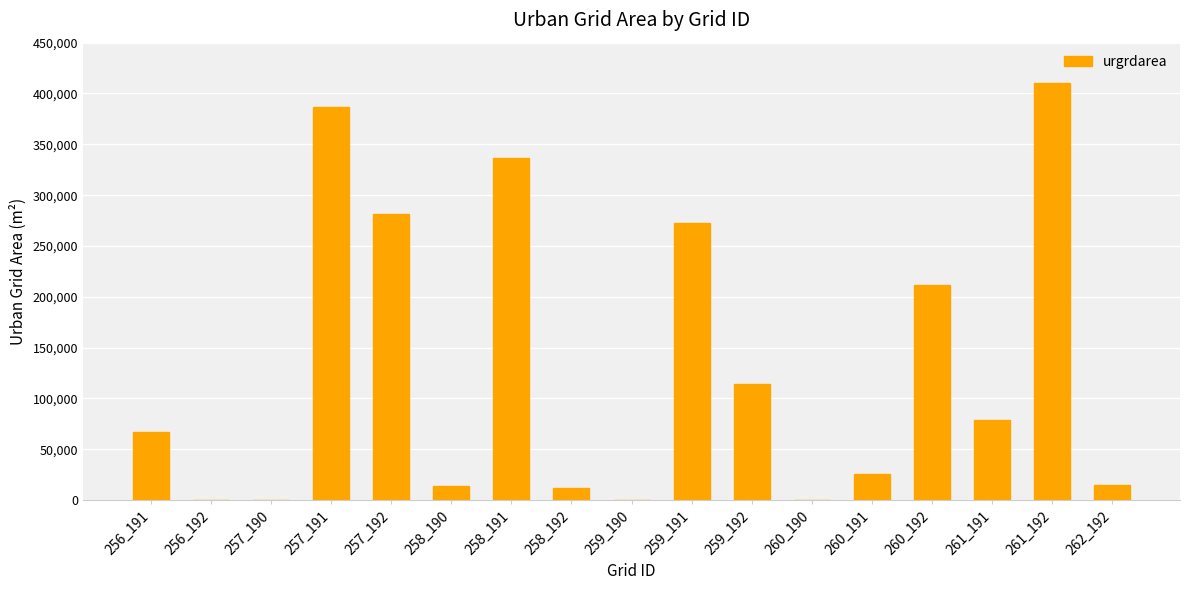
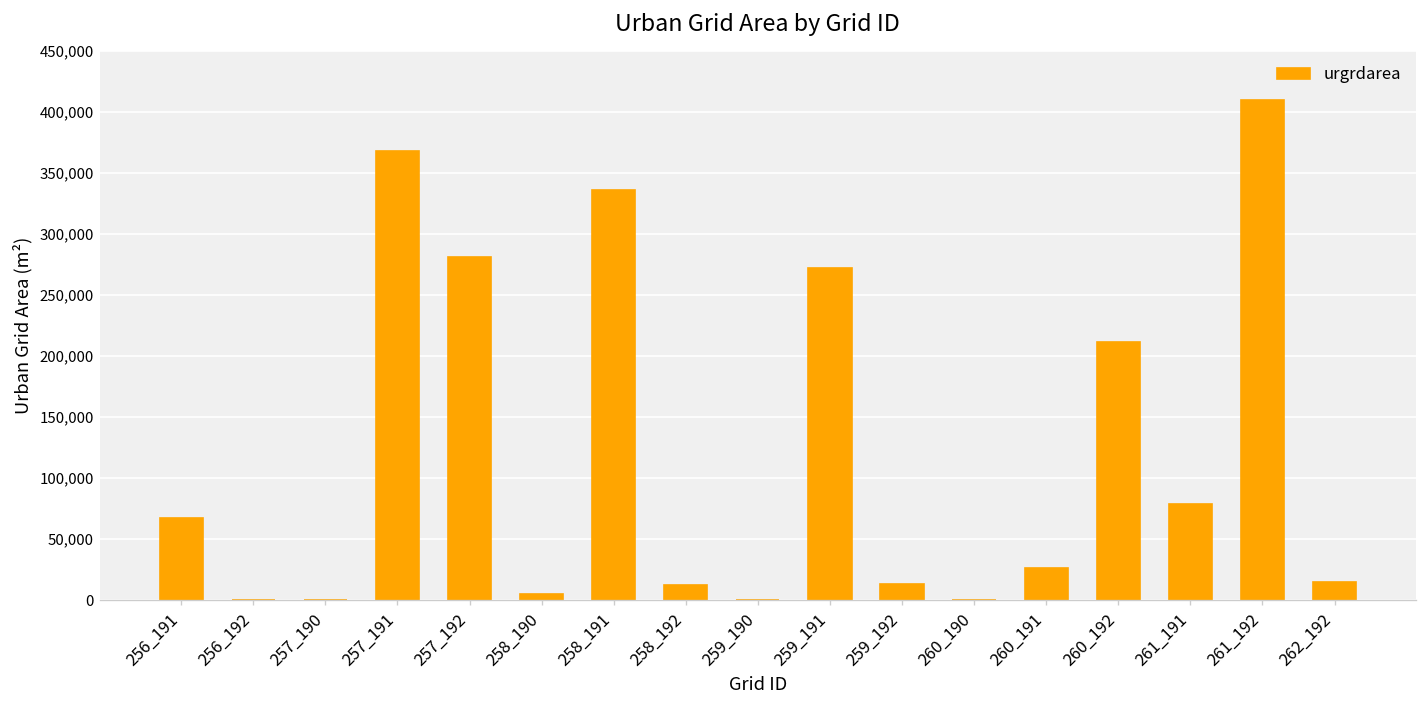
  {
    "256_191": "68,000",
    "256_192": "0",
    "257_190": "0",
-   "257_191": "387,000",
+   "257_191": "368,000",
    "257_192": "281,000",
-   "258_190": "14,000",
+   "258_190": "5,000",
    "258_191": "337,000",
    "258_192": "12,000",
    "259_190": "0",
    "259_191": "273,000",
-   "259_192": "114,000",
+   "259_192": "13,000",
    "260_190": "0",
    "260_191": "26,000",
    "260_192": "211,000",
    "261_191": "79,000",
    "261_192": "410,000",
    "262_192": "15,000"
  }
